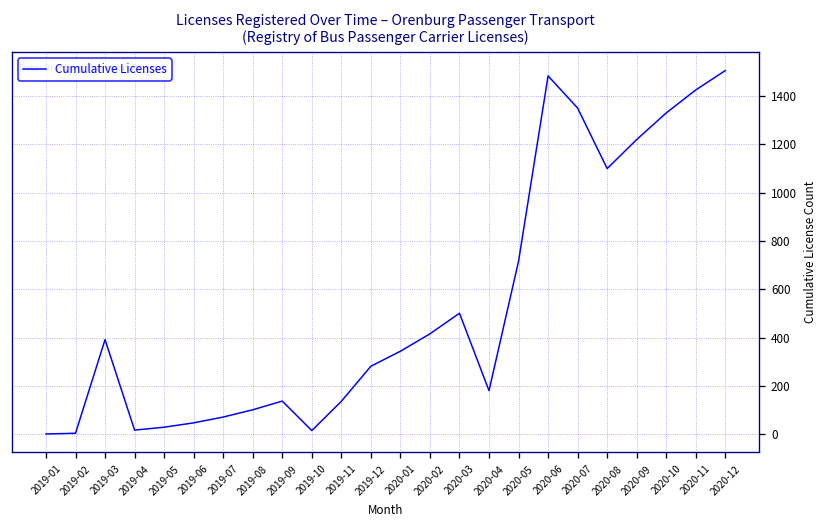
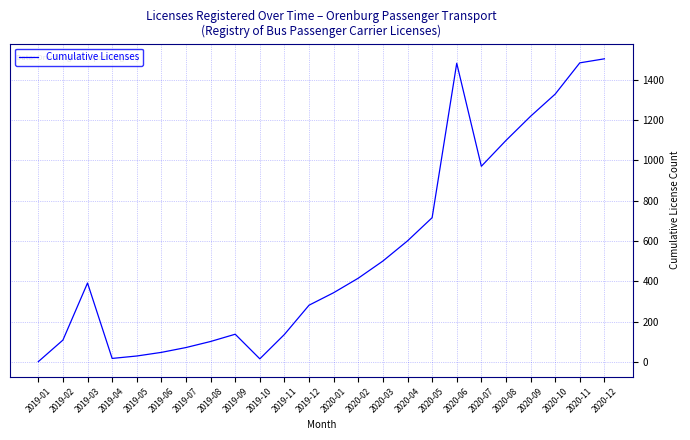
  {
    "2019-01": 0,
-   "2019-02": 10,
+   "2019-02": 110,
    "2019-03": 390,
    "2019-04": 20,
    "2019-05": 30,
    "2019-06": 50,
    "2019-07": 70,
    "2019-08": 100,
    "2019-09": 140,
    "2019-10": 20,
    "2019-11": 140,
    "2019-12": 280,
    "2020-01": 340,
    "2020-02": 420,
    "2020-03": 500,
-   "2020-04": 180,
+   "2020-04": 600,
    "2020-05": 720,
    "2020-06": 1480,
-   "2020-07": 1350,
+   "2020-07": 970,
    "2020-08": 1100,
    "2020-09": 1220,
    "2020-10": 1330,
-   "2020-11": 1420,
+   "2020-11": 1480,
    "2020-12": 1500
  }
